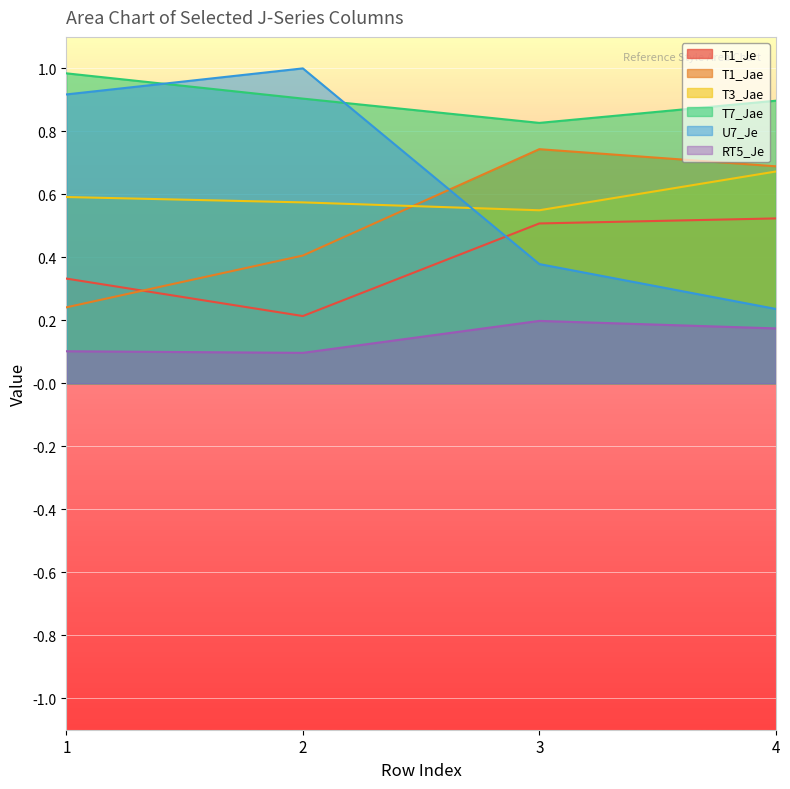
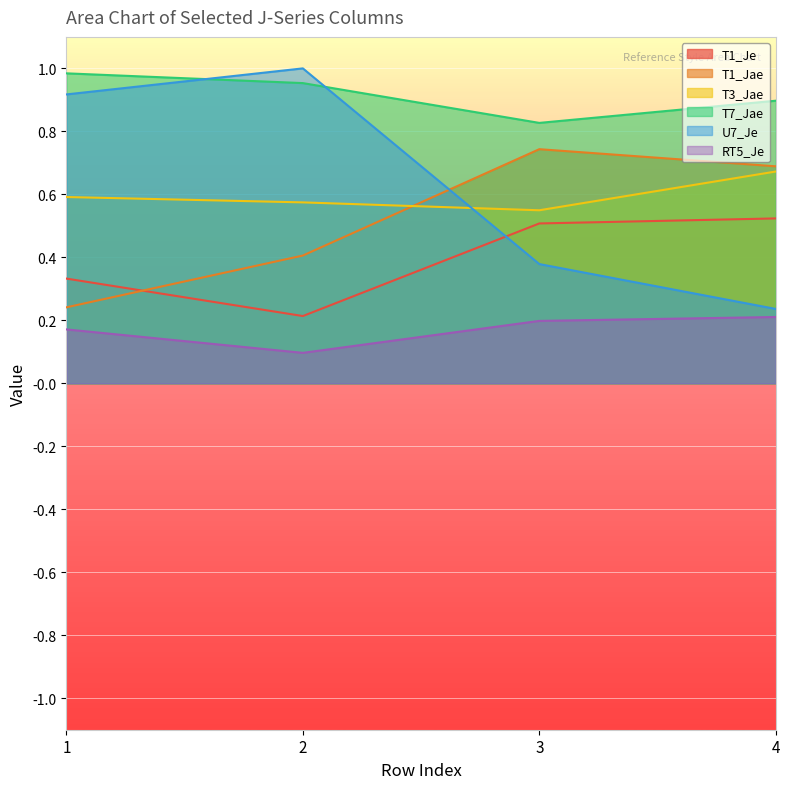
  {
    "T7_Jae": {
      "1": 0.98,
-     "2": 0.90,
+     "2": 0.95,
      "3": 0.83,
      "4": 0.90
    },
    "U7_Je": {
      "1": 0.92,
      "2": 1.00,
      "3": 0.38,
      "4": 0.24
    },
    "RT5_Je": {
-     "1": 0.10,
+     "1": 0.17,
      "2": 0.10,
      "3": 0.20,
-     "4": 0.17
+     "4": 0.21
    }
  }
